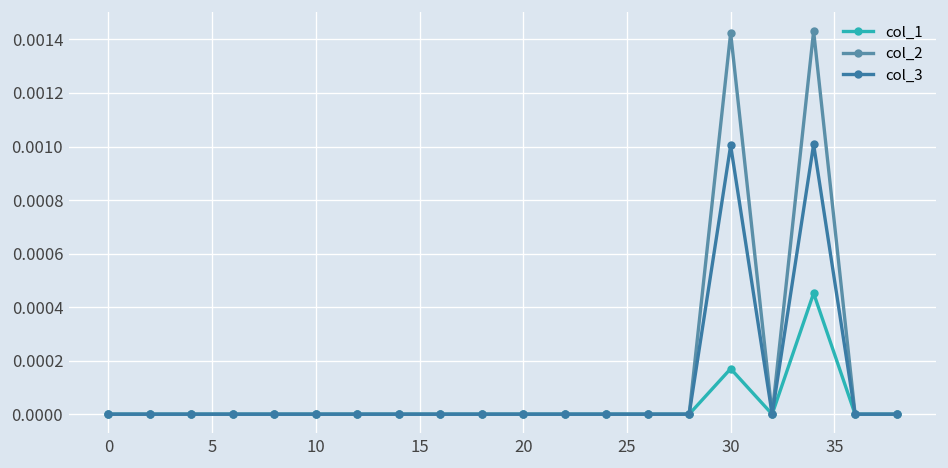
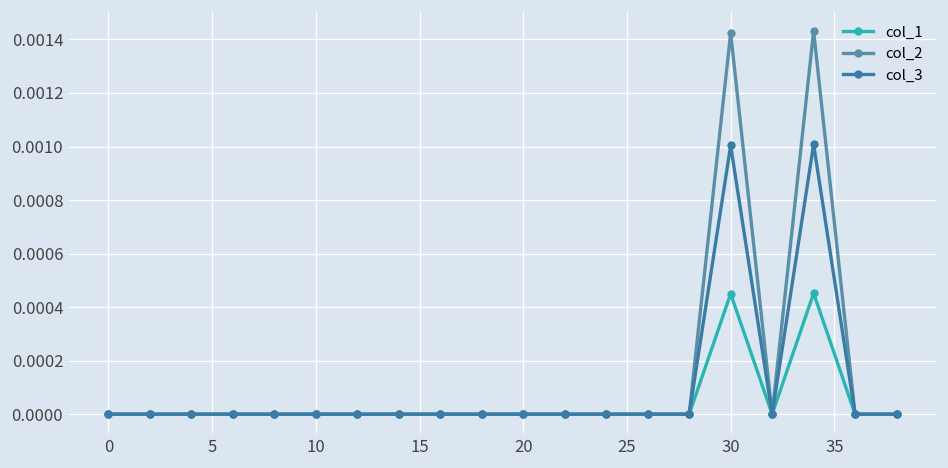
  {
    "col_1": {
-     "30": 0.00017
+     "30": 0.00045
    }
  }
